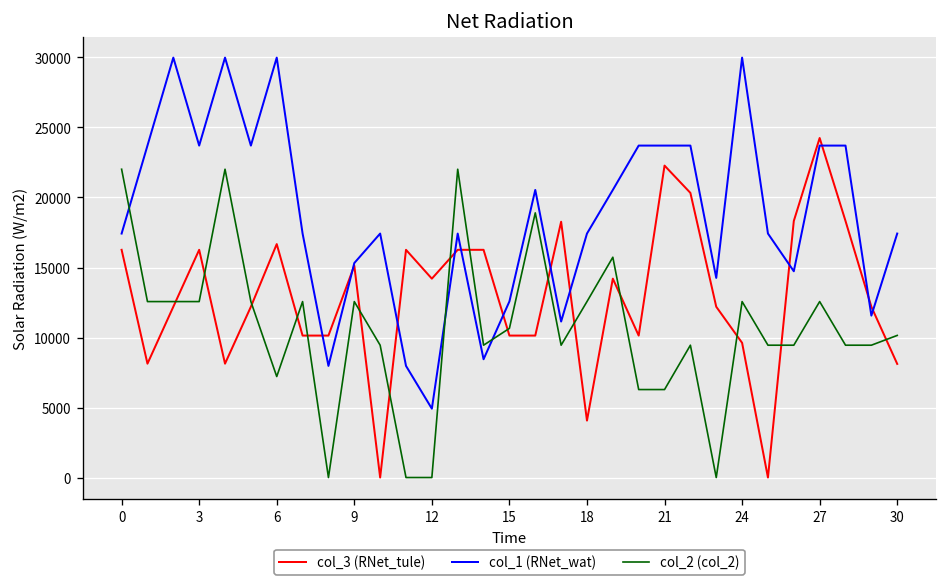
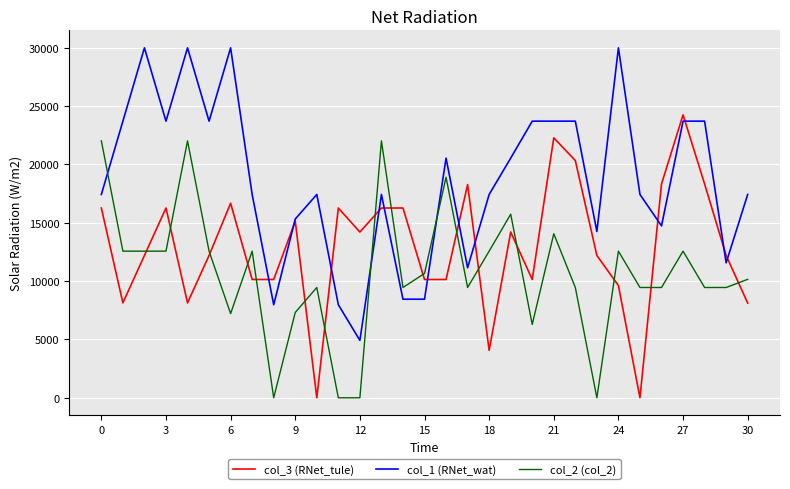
  {
    "col_3 (RNet_tule)": {
      "0": 16300,
      "3": 16300,
      "6": 16700,
      "12": 14200,
      "15": 10100,
      "18": 4100,
      "21": 22300,
      "24": 9600,
      "27": 24200,
      "30": 8100
    },
    "col_1 (RNet_wat)": {
      "0": 17400,
      "3": 23700,
      "6": 30000,
      "12": 4900,
-     "15": 12600,
+     "15": 8400,
      "18": 17400,
      "21": 23700,
      "24": 30000,
      "27": 23700,
      "30": 17400
    },
    "col_2 (col_2)": {
      "0": 22000,
      "3": 12600,
      "6": 7200,
-     "9": 12600,
+     "9": 7300,
      "12": 0,
      "15": 10700,
      "18": 12600,
-     "21": 6300,
+     "21": 14100,
      "24": 12600,
      "27": 12600,
      "30": 10100
    }
  }
